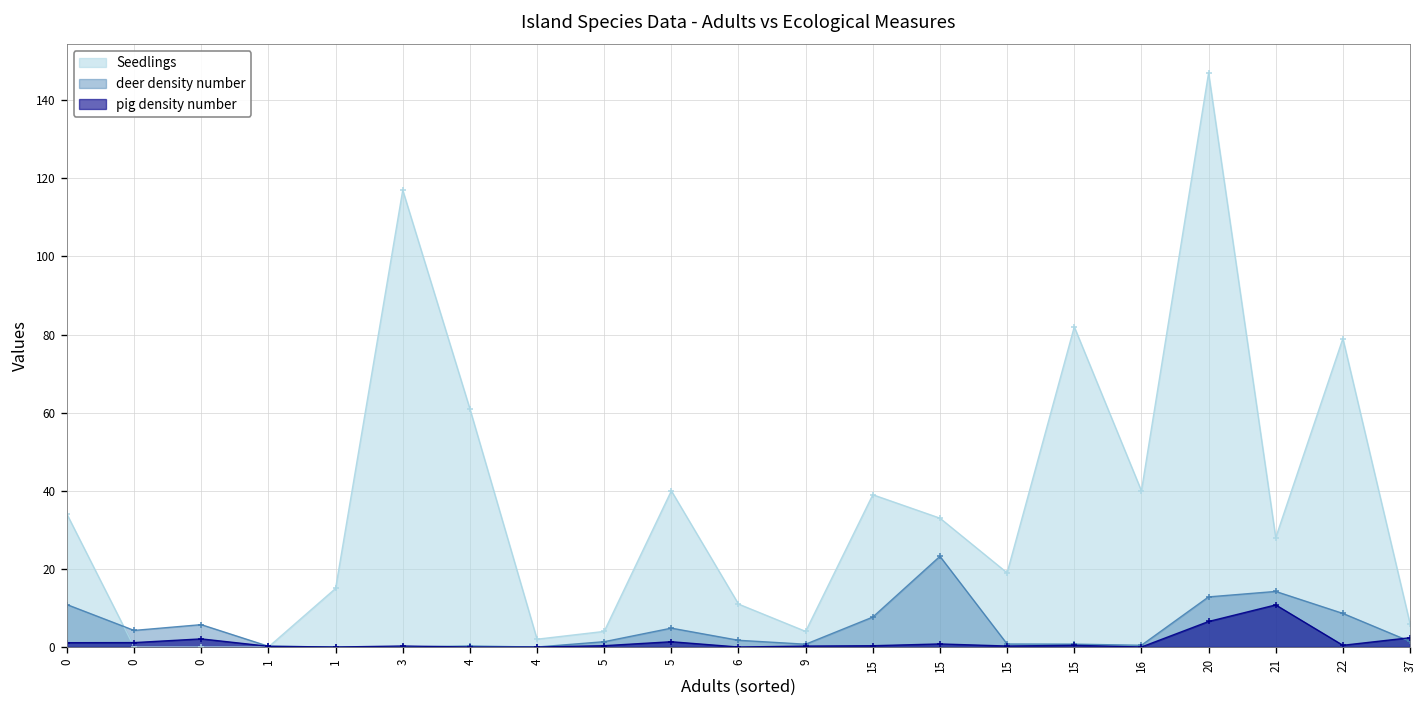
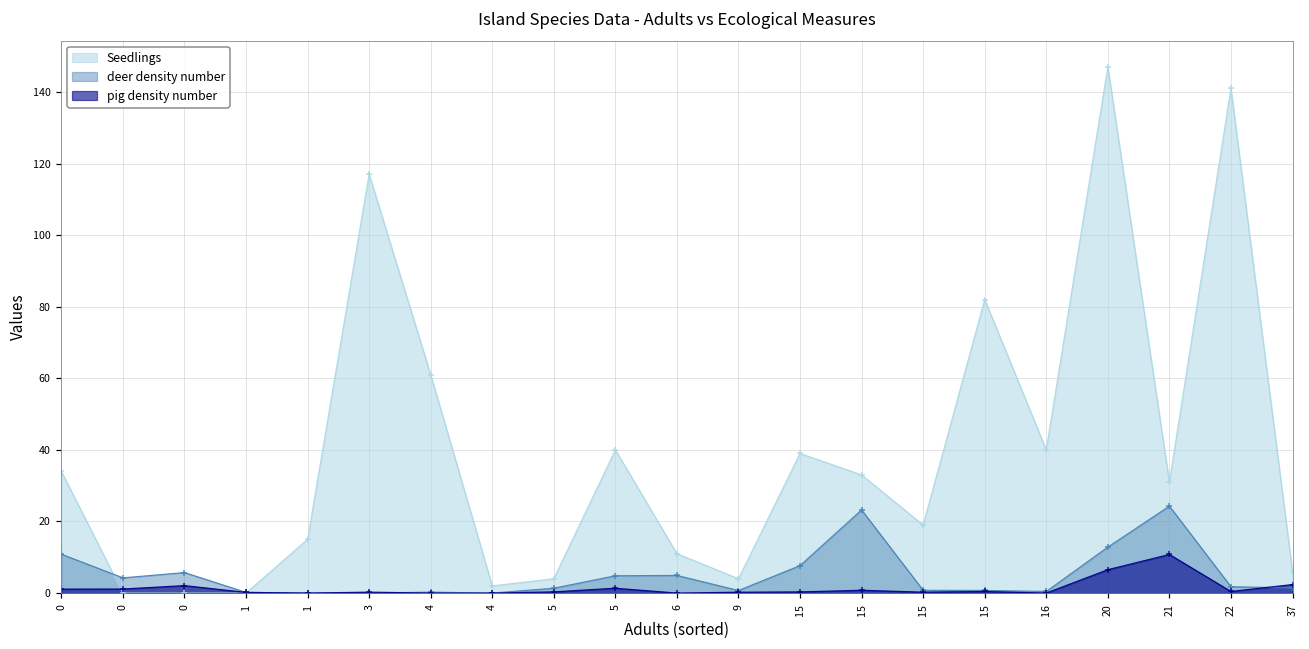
  {
    "Seedlings": {
      "3": 117,
      "6": 11,
      "9": 4,
      "16": 40,
      "20": 147,
-     "21": 28,
-     "22": 79,
+     "21": 31,
+     "22": 141,
      "37": 6
    },
    "deer density number": {
-     "6": 2,
+     "6": 5,
      "20": 13,
-     "21": 14,
-     "22": 9,
+     "21": 24,
+     "22": 2,
      "37": 1
    },
    "pig density number": {
      "6": 0,
      "20": 7,
      "21": 11,
      "22": 0,
      "37": 2
    }
  }
